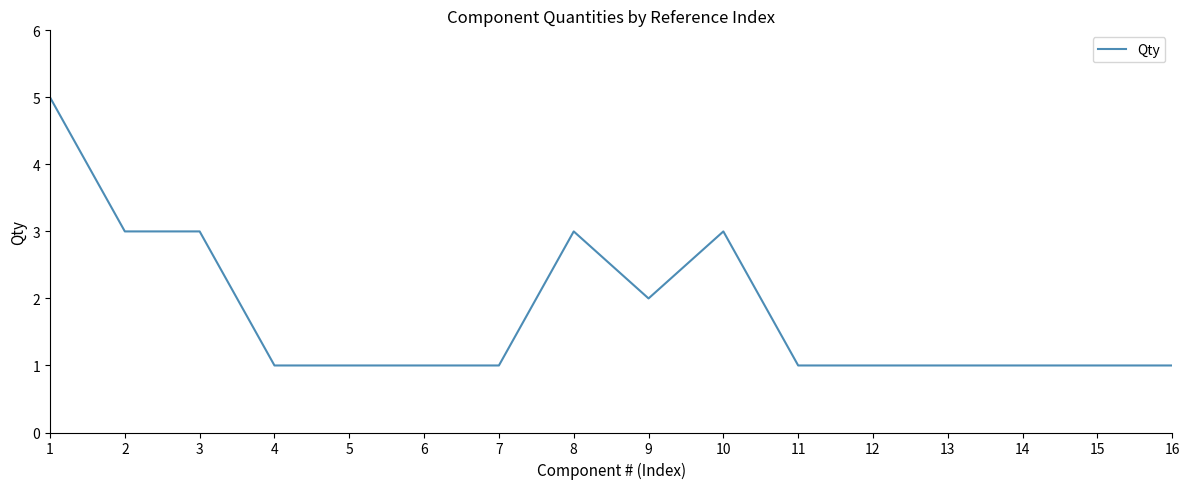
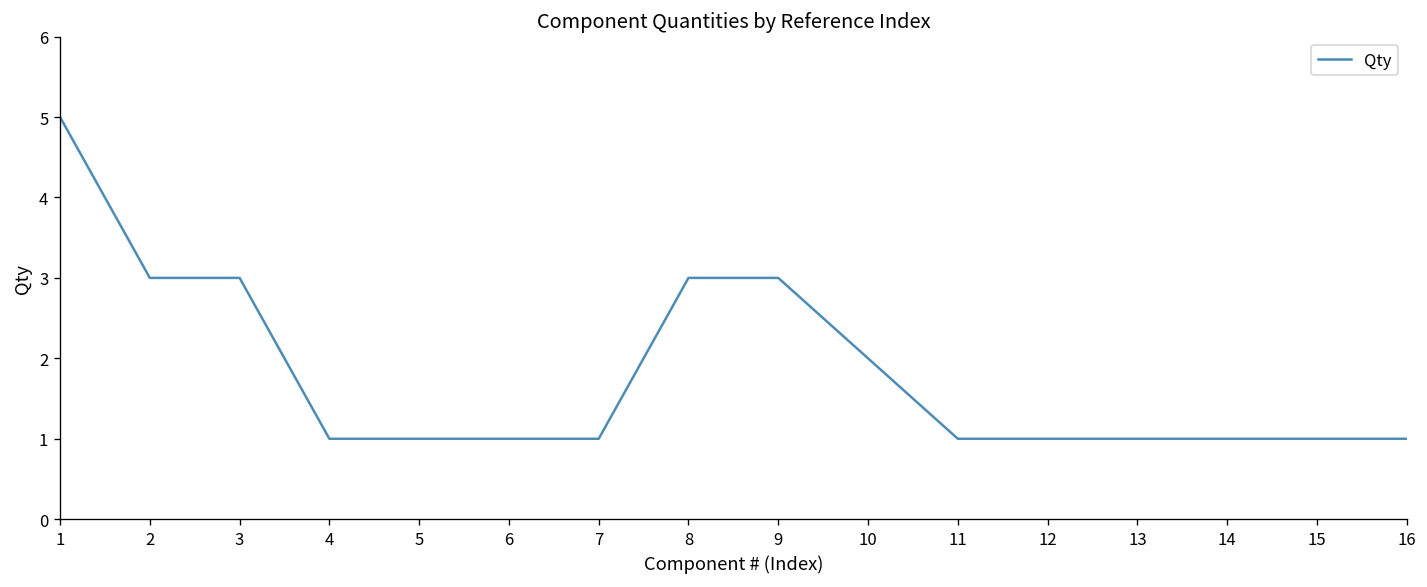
  {
    "1": 5,
    "2": 3,
    "3": 3,
    "4": 1,
    "5": 1,
    "6": 1,
    "7": 1,
    "8": 3,
-   "9": 2,
-   "10": 3,
+   "9": 3,
+   "10": 2,
    "11": 1,
    "12": 1,
    "13": 1,
    "14": 1,
    "15": 1,
    "16": 1
  }
